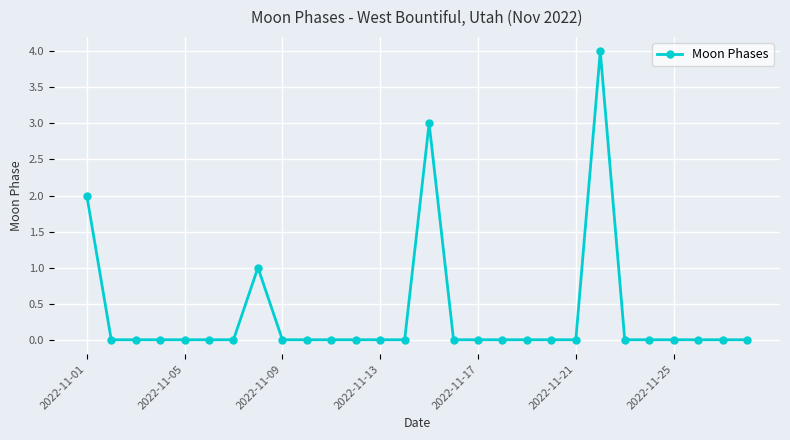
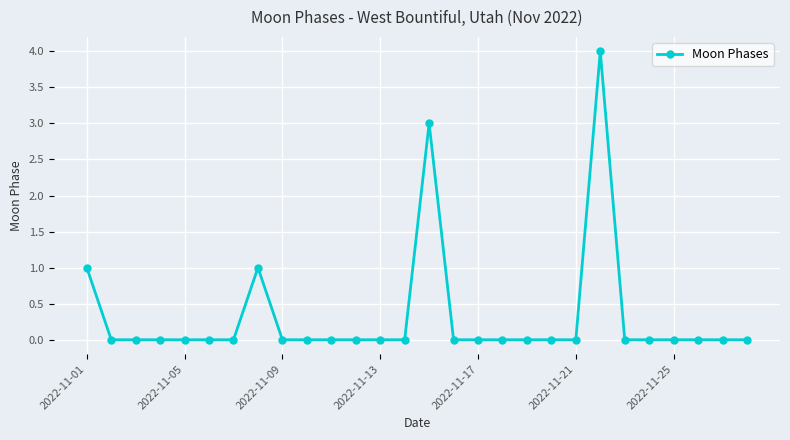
  {
-   "2022-11-01": 2,
+   "2022-11-01": 1,
    "2022-11-05": 0,
    "2022-11-09": 0,
    "2022-11-13": 0,
    "2022-11-17": 0,
    "2022-11-21": 0,
    "2022-11-25": 0
  }
